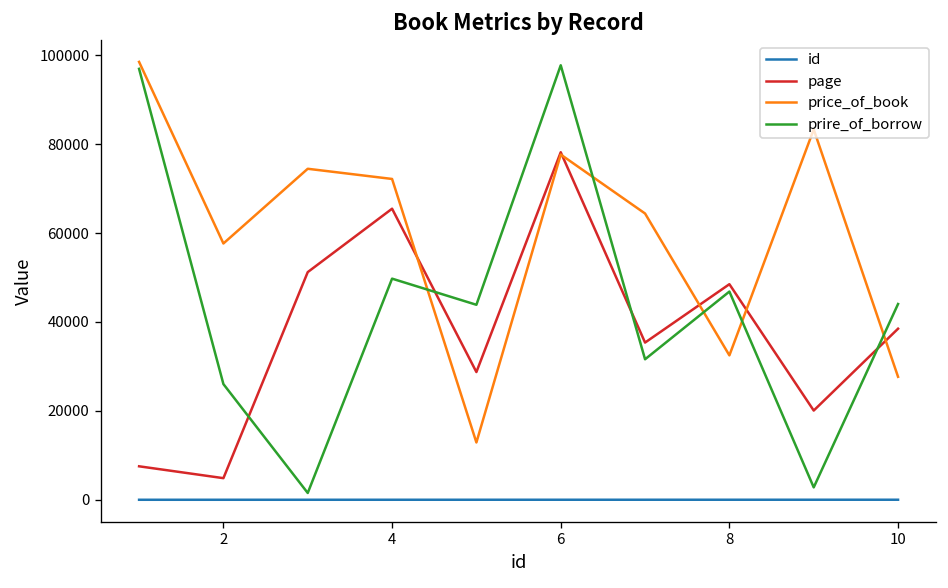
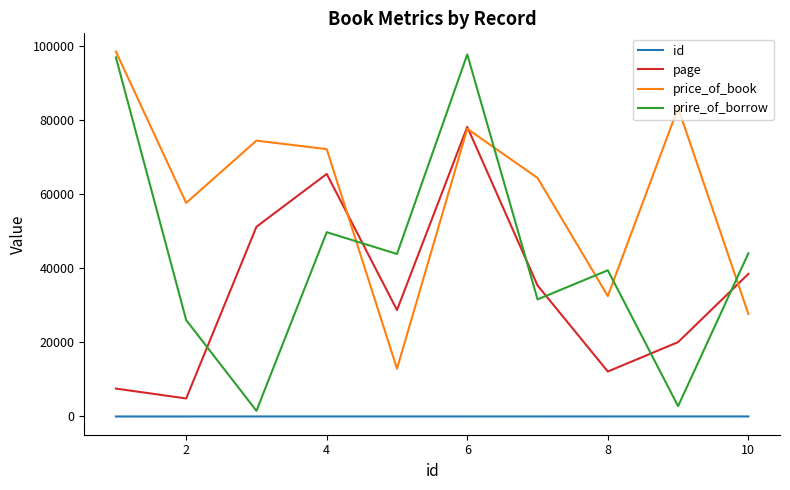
  {
    "id": {
      "2": 0,
      "4": 0,
      "6": 0,
      "8": 0,
      "10": 0
    },
    "page": {
      "2": 5000,
      "4": 65000,
-     "8": 48000,
+     "8": 12000,
      "10": 38000
    },
    "price_of_book": {
      "2": 58000,
      "4": 72000,
      "8": 32000,
      "10": 28000
    },
    "prire_of_borrow": {
      "2": 26000,
      "4": 50000,
      "6": 98000,
-     "8": 47000,
+     "8": 39000,
      "10": 44000
    }
  }
